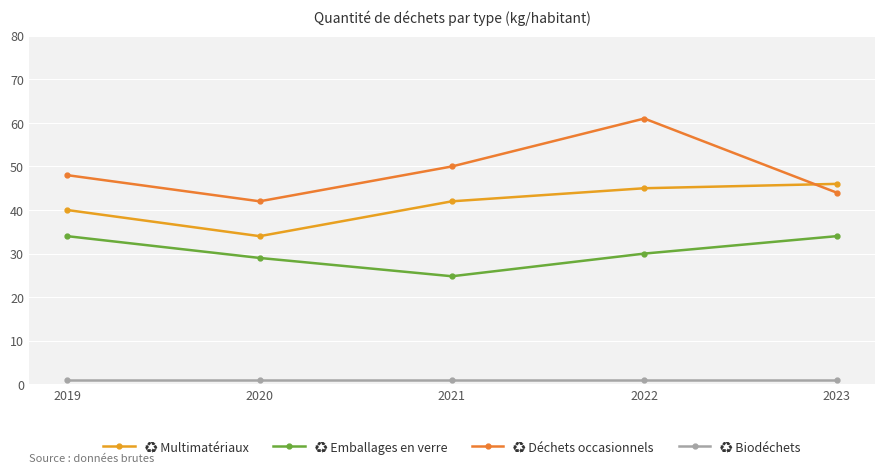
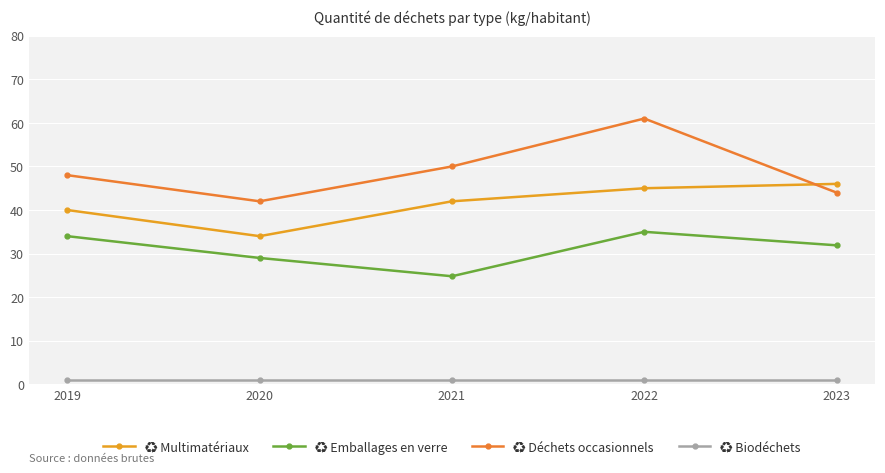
  {
    "♻️ Emballages en verre": {
      "2019": 34,
      "2020": 29,
      "2021": 25,
-     "2022": 30,
-     "2023": 34
+     "2022": 35,
+     "2023": 32
    },
    "♻️ Biodéchets": {
      "2019": 1,
      "2020": 1,
      "2021": 1,
      "2022": 1,
      "2023": 1
    }
  }
